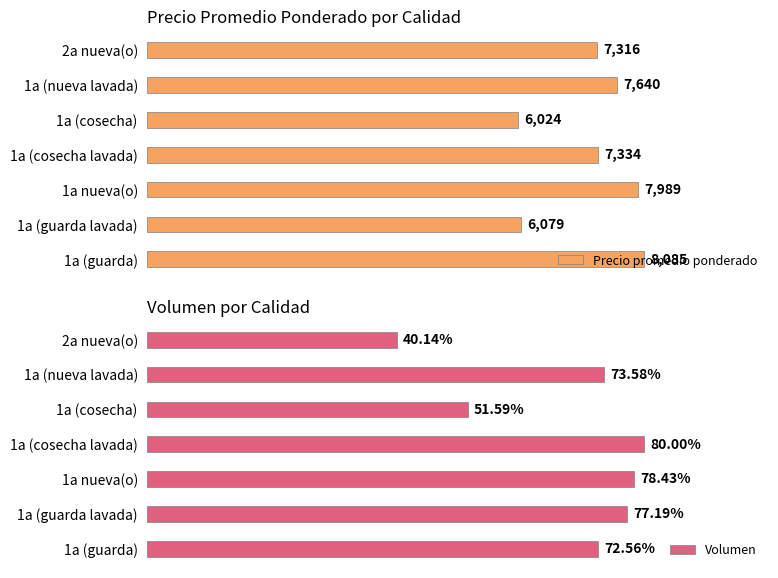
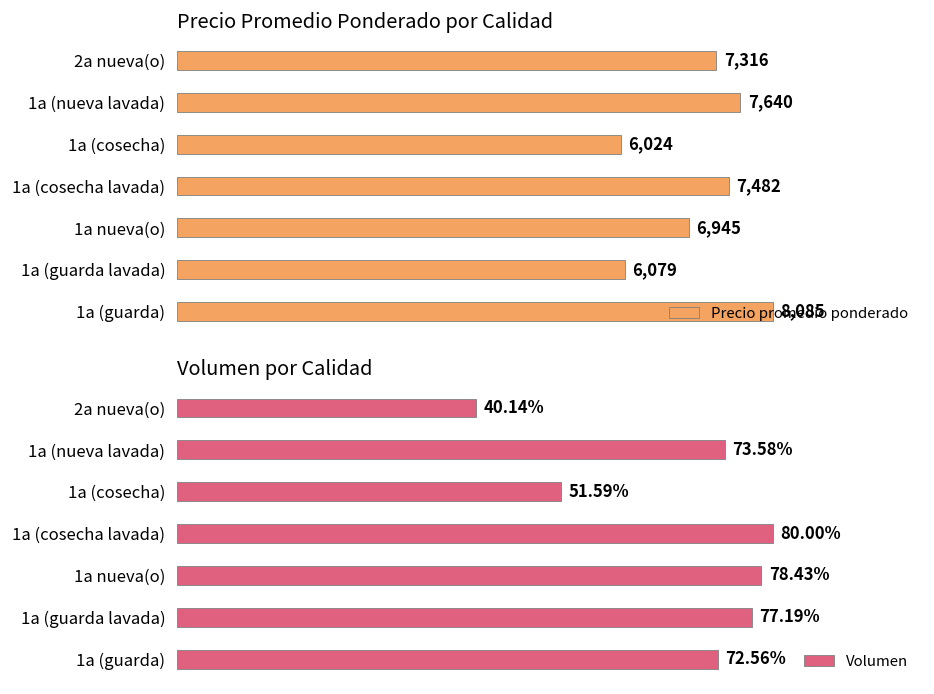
  {
    "Precio Promedio Ponderado por Calidad": {
      "2a nueva(o)": "7,316",
      "1a (nueva lavada)": "7,640",
      "1a (cosecha)": "6,024",
-     "1a (cosecha lavada)": "7,334",
-     "1a nueva(o)": "7,989",
+     "1a (cosecha lavada)": "7,482",
+     "1a nueva(o)": "6,945",
      "1a (guarda lavada)": "6,079",
      "1a (guarda)": "8,085"
    }
  }
